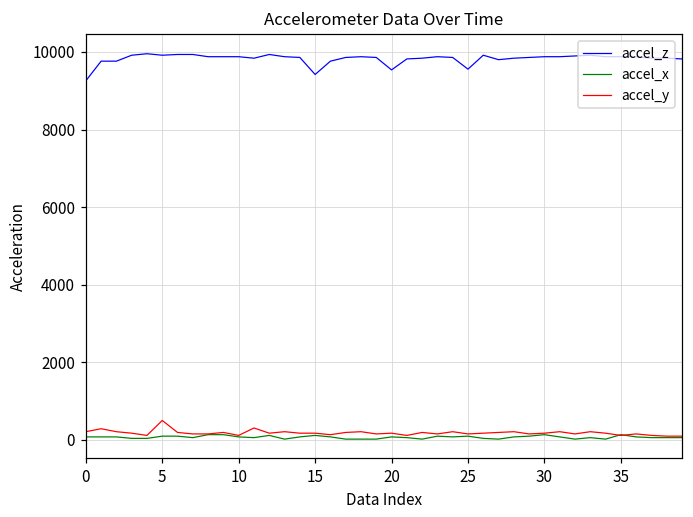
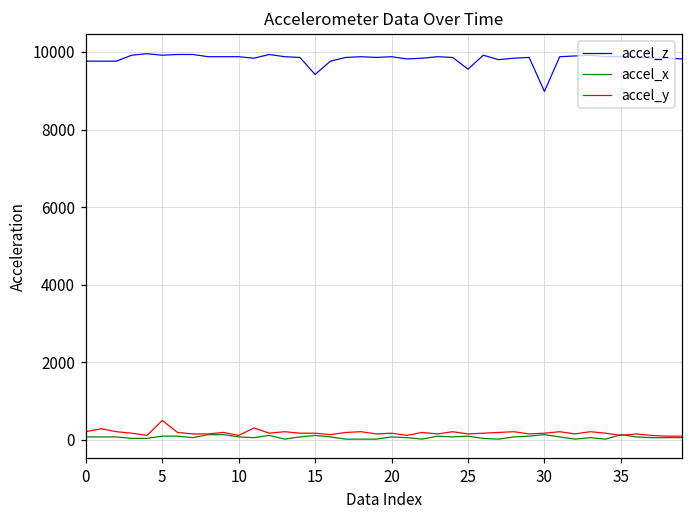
  {
    "accel_z": {
-     "0": 9300,
+     "0": 9800,
      "5": 9900,
      "10": 9900,
      "15": 9400,
-     "20": 9500,
+     "20": 9900,
      "25": 9600,
-     "30": 9900
+     "30": 9000
    },
    "accel_x": {
      "0": 100,
      "5": 100,
      "20": 100
    },
    "accel_y": {
      "0": 200,
      "5": 500,
      "20": 200
    }
  }
